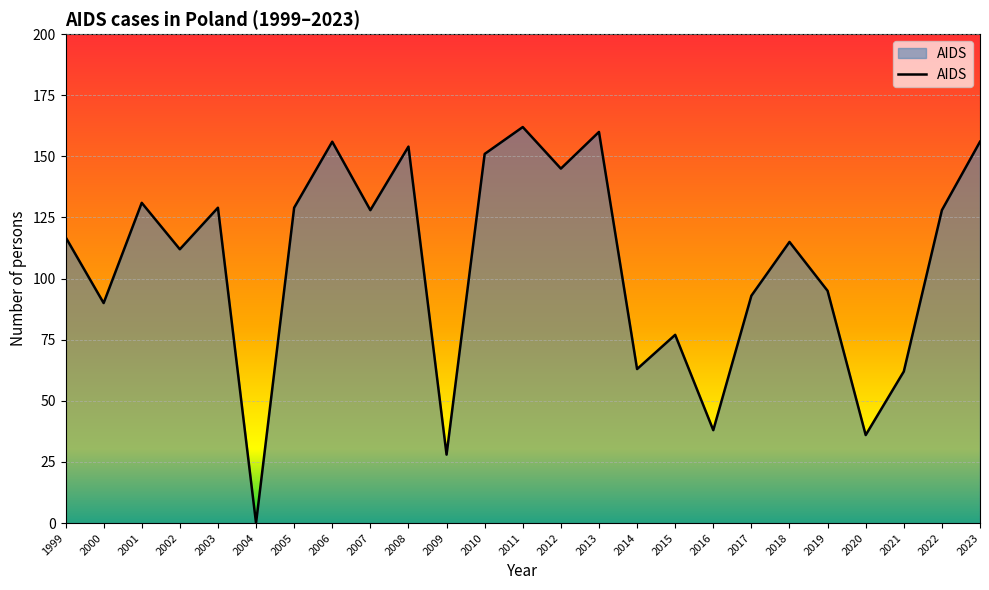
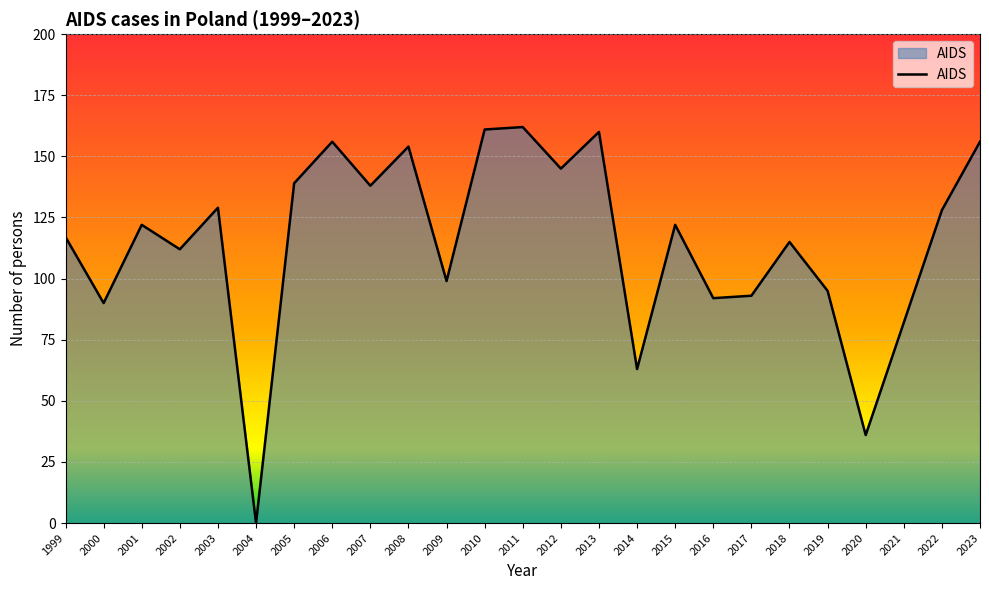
  {
    "1999": 117,
    "2000": 90,
-   "2001": 131,
+   "2001": 122,
    "2002": 112,
    "2003": 129,
    "2004": 0,
-   "2005": 129,
+   "2005": 139,
    "2006": 156,
-   "2007": 128,
+   "2007": 138,
    "2008": 154,
-   "2009": 28,
-   "2010": 151,
+   "2009": 99,
+   "2010": 161,
    "2011": 162,
    "2012": 145,
    "2013": 160,
    "2014": 63,
-   "2015": 77,
-   "2016": 38,
+   "2015": 122,
+   "2016": 92,
    "2017": 93,
    "2018": 115,
    "2019": 95,
    "2020": 36,
-   "2021": 62,
+   "2021": 82,
    "2022": 128,
    "2023": 156
  }
